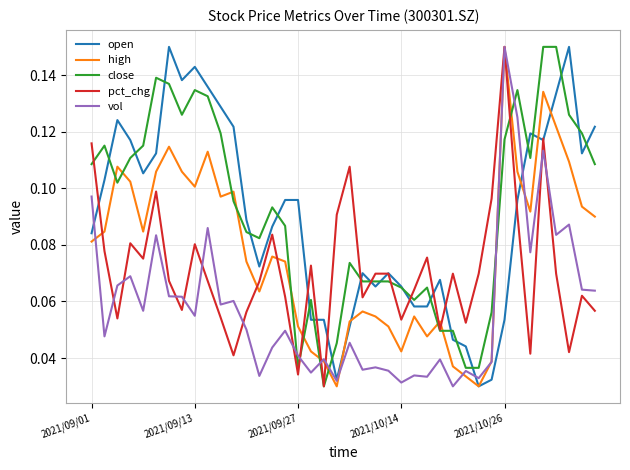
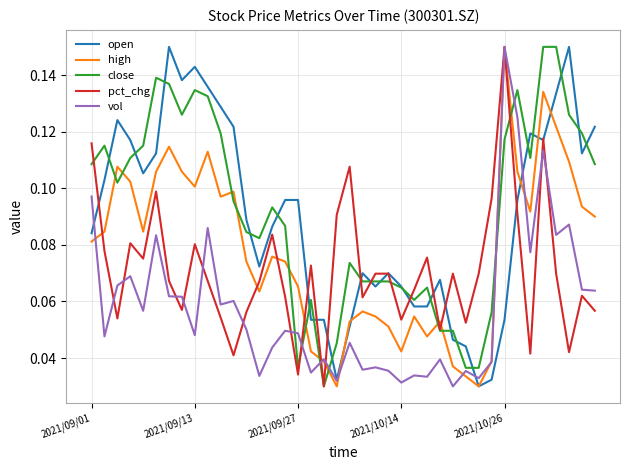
  {
    "open": {
      "2021/09/01": 0.084,
      "2021/09/13": 0.143,
      "2021/09/27": 0.096,
      "2021/10/26": 0.054
    },
    "high": {
      "2021/09/01": 0.081,
      "2021/09/13": 0.101,
-     "2021/09/27": 0.051,
+     "2021/09/27": 0.065,
      "2021/10/14": 0.042
    },
    "close": {
      "2021/09/01": 0.109,
      "2021/09/13": 0.135,
      "2021/09/27": 0.037,
      "2021/10/26": 0.117
    },
    "pct_chg": {
      "2021/09/01": 0.116,
      "2021/09/13": 0.080,
      "2021/09/27": 0.034,
      "2021/10/14": 0.054
    },
    "vol": {
      "2021/09/01": 0.097,
-     "2021/09/13": 0.055,
-     "2021/09/27": 0.041,
+     "2021/09/13": 0.048,
+     "2021/09/27": 0.049,
      "2021/10/14": 0.031
    }
  }
